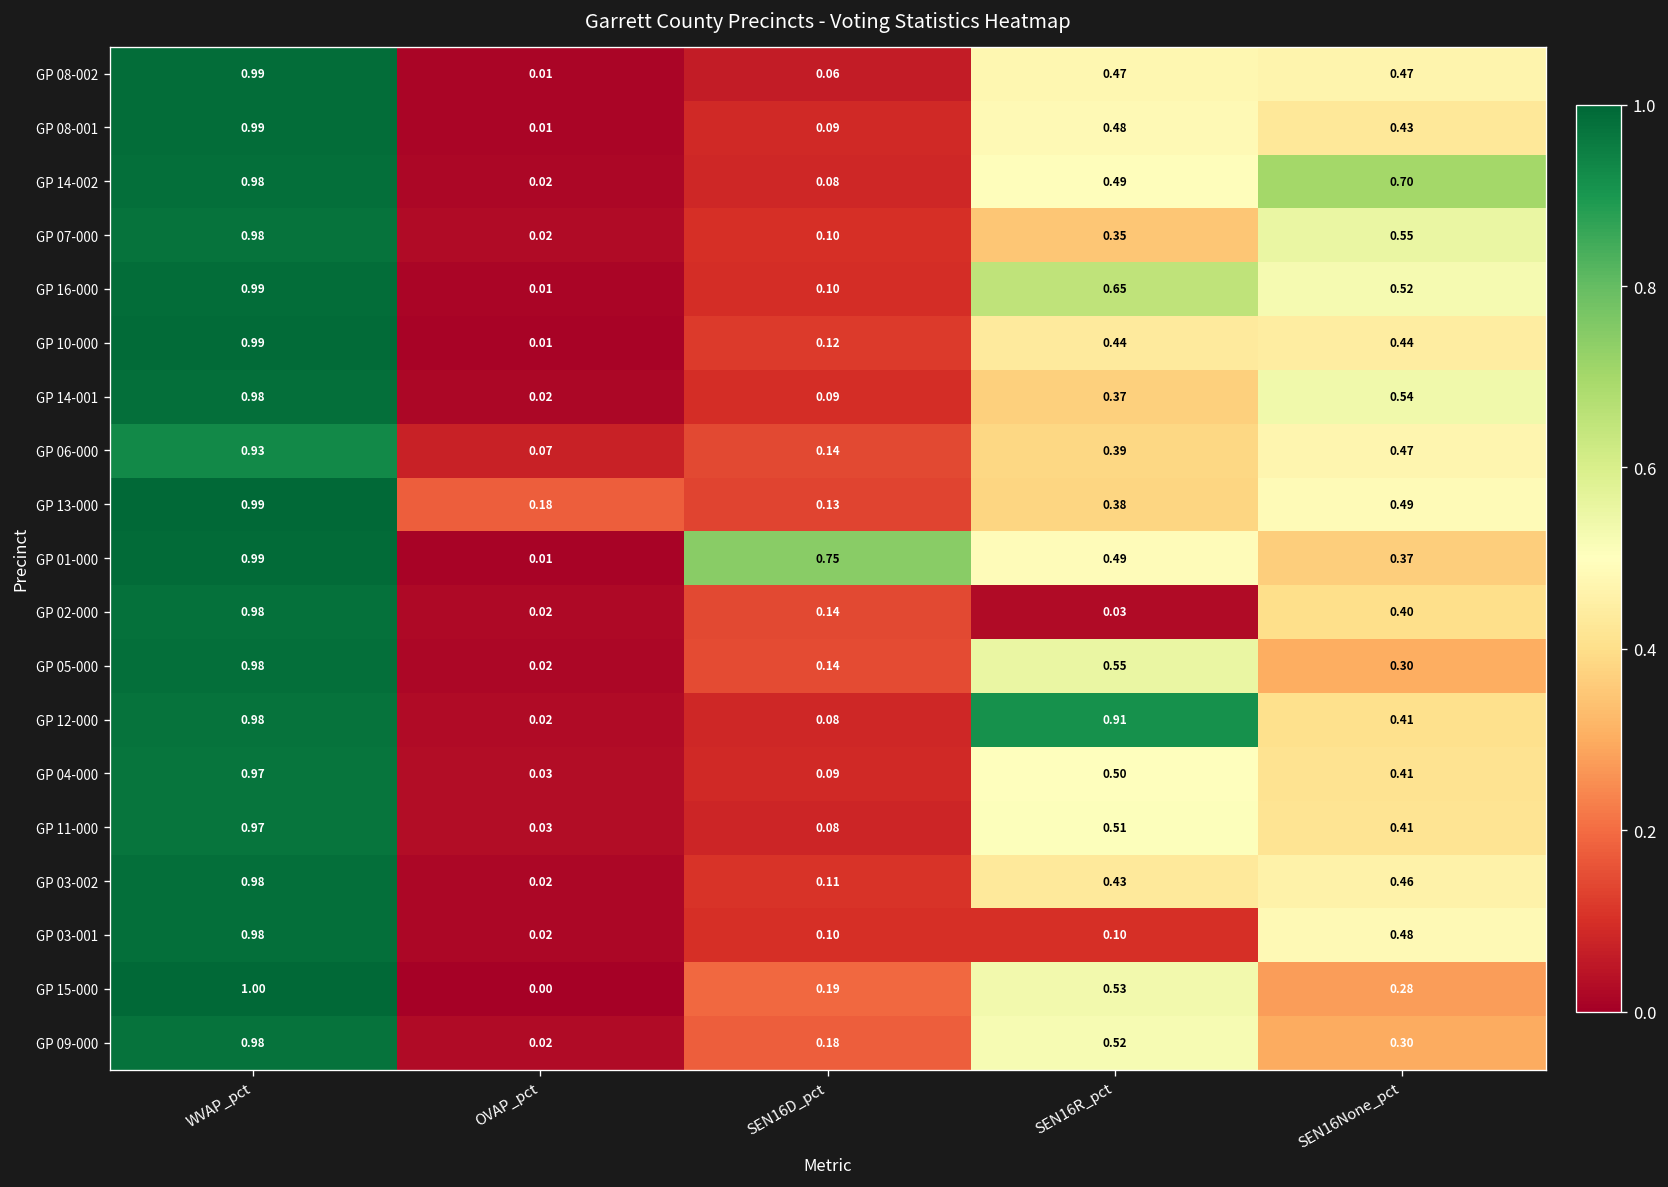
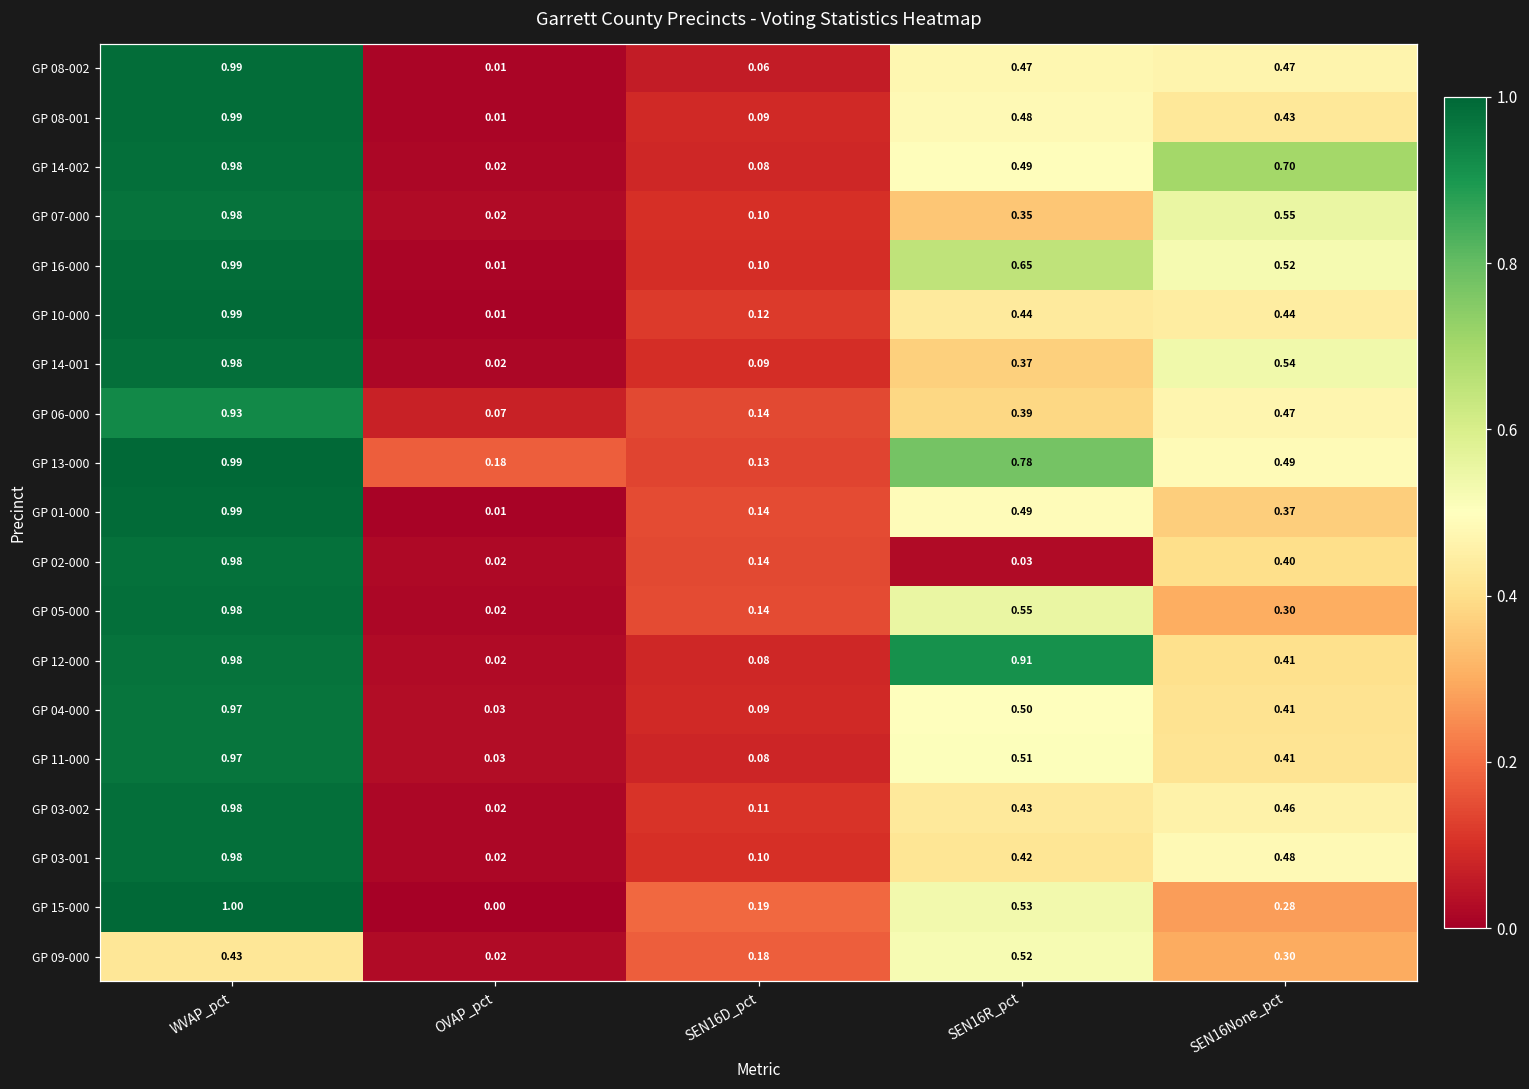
  {
    "GP 08-002": {
      "WVAP_pct": 0.99,
      "OVAP_pct": 0.01,
      "SEN16D_pct": 0.06,
      "SEN16R_pct": 0.47,
      "SEN16None_pct": 0.47
    },
    "GP 08-001": {
      "WVAP_pct": 0.99,
      "OVAP_pct": 0.01,
      "SEN16D_pct": 0.09,
      "SEN16R_pct": 0.48,
      "SEN16None_pct": 0.43
    },
    "GP 14-002": {
      "WVAP_pct": 0.98,
      "OVAP_pct": 0.02,
      "SEN16D_pct": 0.08,
      "SEN16R_pct": 0.49,
      "SEN16None_pct": 0.70
    },
    "GP 07-000": {
      "WVAP_pct": 0.98,
      "OVAP_pct": 0.02,
      "SEN16D_pct": 0.10,
      "SEN16R_pct": 0.35,
      "SEN16None_pct": 0.55
    },
    "GP 16-000": {
      "WVAP_pct": 0.99,
      "OVAP_pct": 0.01,
      "SEN16D_pct": 0.10,
      "SEN16R_pct": 0.65,
      "SEN16None_pct": 0.52
    },
    "GP 10-000": {
      "WVAP_pct": 0.99,
      "OVAP_pct": 0.01,
      "SEN16D_pct": 0.12,
      "SEN16R_pct": 0.44,
      "SEN16None_pct": 0.44
    },
    "GP 14-001": {
      "WVAP_pct": 0.98,
      "OVAP_pct": 0.02,
      "SEN16D_pct": 0.09,
      "SEN16R_pct": 0.37,
      "SEN16None_pct": 0.54
    },
    "GP 06-000": {
      "WVAP_pct": 0.93,
      "OVAP_pct": 0.07,
      "SEN16D_pct": 0.14,
      "SEN16R_pct": 0.39,
      "SEN16None_pct": 0.47
    },
    "GP 13-000": {
      "WVAP_pct": 0.99,
      "OVAP_pct": 0.18,
      "SEN16D_pct": 0.13,
-     "SEN16R_pct": 0.38,
+     "SEN16R_pct": 0.78,
      "SEN16None_pct": 0.49
    },
    "GP 01-000": {
      "WVAP_pct": 0.99,
      "OVAP_pct": 0.01,
-     "SEN16D_pct": 0.75,
+     "SEN16D_pct": 0.14,
      "SEN16R_pct": 0.49,
      "SEN16None_pct": 0.37
    },
    "GP 02-000": {
      "WVAP_pct": 0.98,
      "OVAP_pct": 0.02,
      "SEN16D_pct": 0.14,
      "SEN16R_pct": 0.03,
      "SEN16None_pct": 0.40
    },
    "GP 05-000": {
      "WVAP_pct": 0.98,
      "OVAP_pct": 0.02,
      "SEN16D_pct": 0.14,
      "SEN16R_pct": 0.55,
      "SEN16None_pct": 0.30
    },
    "GP 12-000": {
      "WVAP_pct": 0.98,
      "OVAP_pct": 0.02,
      "SEN16D_pct": 0.08,
      "SEN16R_pct": 0.91,
      "SEN16None_pct": 0.41
    },
    "GP 04-000": {
      "WVAP_pct": 0.97,
      "OVAP_pct": 0.03,
      "SEN16D_pct": 0.09,
      "SEN16R_pct": 0.50,
      "SEN16None_pct": 0.41
    },
    "GP 11-000": {
      "WVAP_pct": 0.97,
      "OVAP_pct": 0.03,
      "SEN16D_pct": 0.08,
      "SEN16R_pct": 0.51,
      "SEN16None_pct": 0.41
    },
    "GP 03-002": {
      "WVAP_pct": 0.98,
      "OVAP_pct": 0.02,
      "SEN16D_pct": 0.11,
      "SEN16R_pct": 0.43,
      "SEN16None_pct": 0.46
    },
    "GP 03-001": {
      "WVAP_pct": 0.98,
      "OVAP_pct": 0.02,
      "SEN16D_pct": 0.10,
-     "SEN16R_pct": 0.10,
+     "SEN16R_pct": 0.42,
      "SEN16None_pct": 0.48
    },
    "GP 15-000": {
      "WVAP_pct": 1.00,
      "OVAP_pct": 0.00,
      "SEN16D_pct": 0.19,
      "SEN16R_pct": 0.53,
      "SEN16None_pct": 0.28
    },
    "GP 09-000": {
-     "WVAP_pct": 0.98,
+     "WVAP_pct": 0.43,
      "OVAP_pct": 0.02,
      "SEN16D_pct": 0.18,
      "SEN16R_pct": 0.52,
      "SEN16None_pct": 0.30
    }
  }
